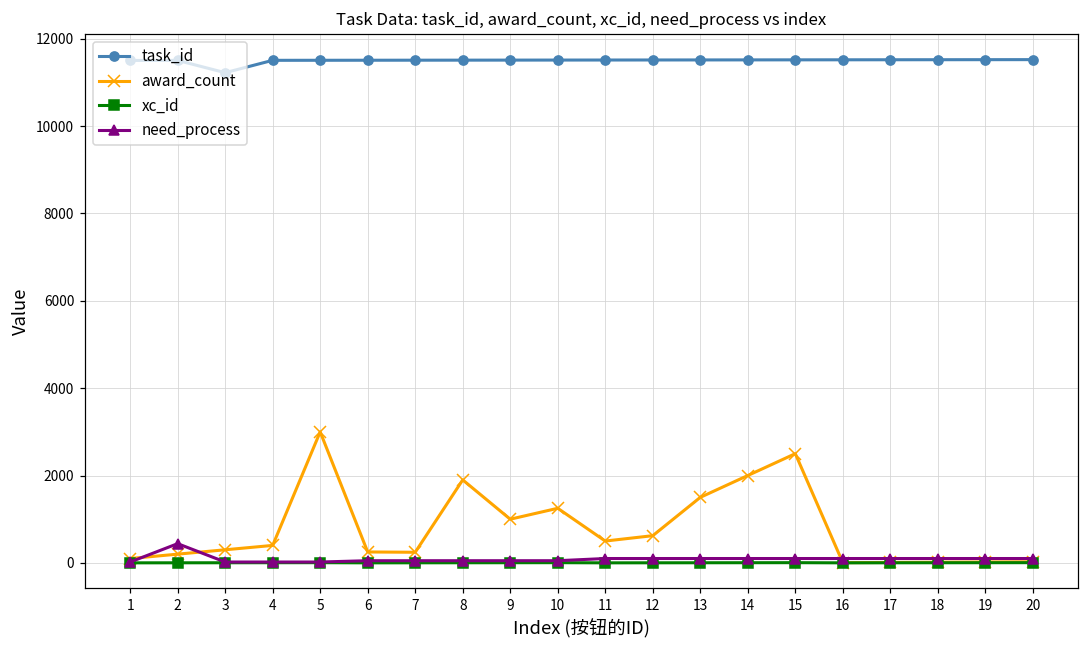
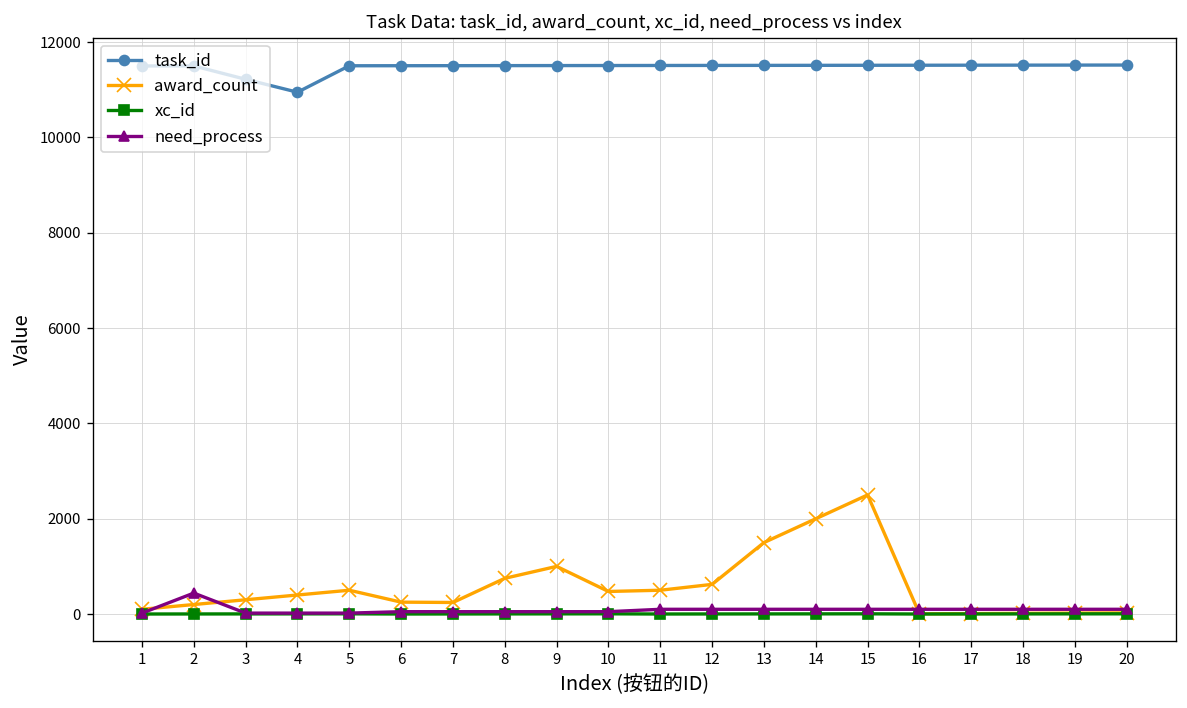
  {
    "task_id": {
-     "4": 11500,
+     "4": 11000,
      "5": 11500,
      "6": 11500,
      "7": 11500,
      "8": 11500,
      "9": 11500,
      "10": 11500,
      "11": 11500,
      "12": 11500,
      "13": 11500,
      "14": 11500,
      "15": 11500,
      "16": 11500,
      "17": 11500,
      "18": 11500,
      "19": 11500,
      "20": 11500
    },
    "award_count": {
      "1": 100,
      "2": 200,
      "3": 300,
      "4": 400,
-     "5": 3000,
+     "5": 500,
      "6": 300,
      "7": 200,
-     "8": 1900,
+     "8": 800,
      "9": 1000,
-     "10": 1300,
+     "10": 500,
      "11": 500,
      "12": 600,
      "13": 1500,
      "14": 2000,
      "15": 2500
    },
    "xc_id": {
      "2": 0,
      "11": 0,
      "12": 0,
      "13": 0,
      "14": 0,
      "15": 0
    },
    "need_process": {
      "2": 400,
      "11": 100,
      "12": 100,
      "13": 100,
      "14": 100,
      "15": 100,
      "16": 100,
      "17": 100,
      "18": 100,
      "19": 100,
      "20": 100
    }
  }
